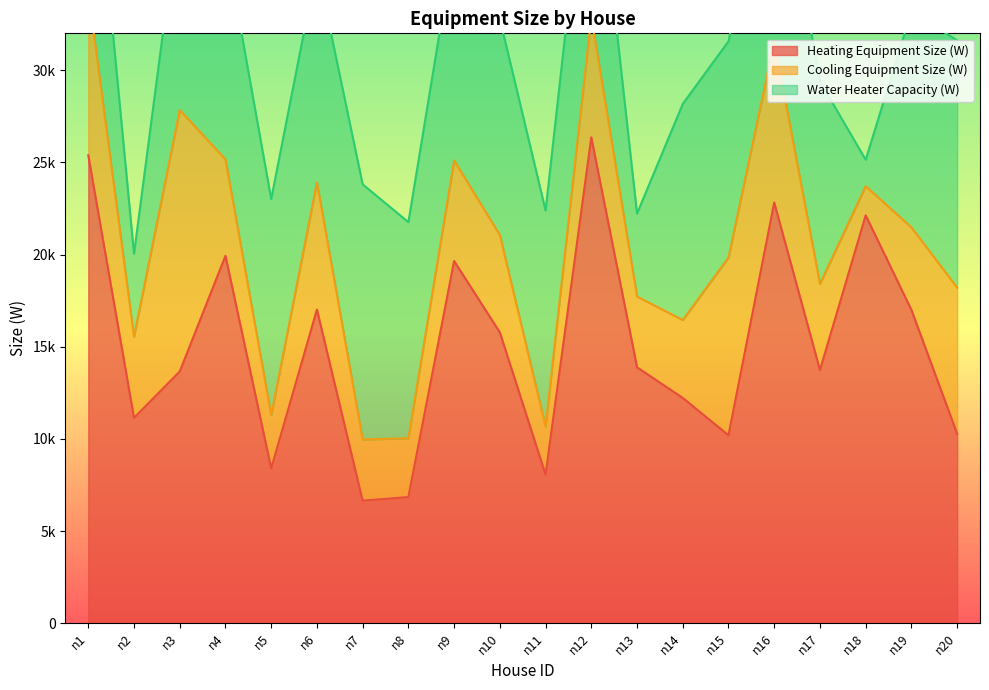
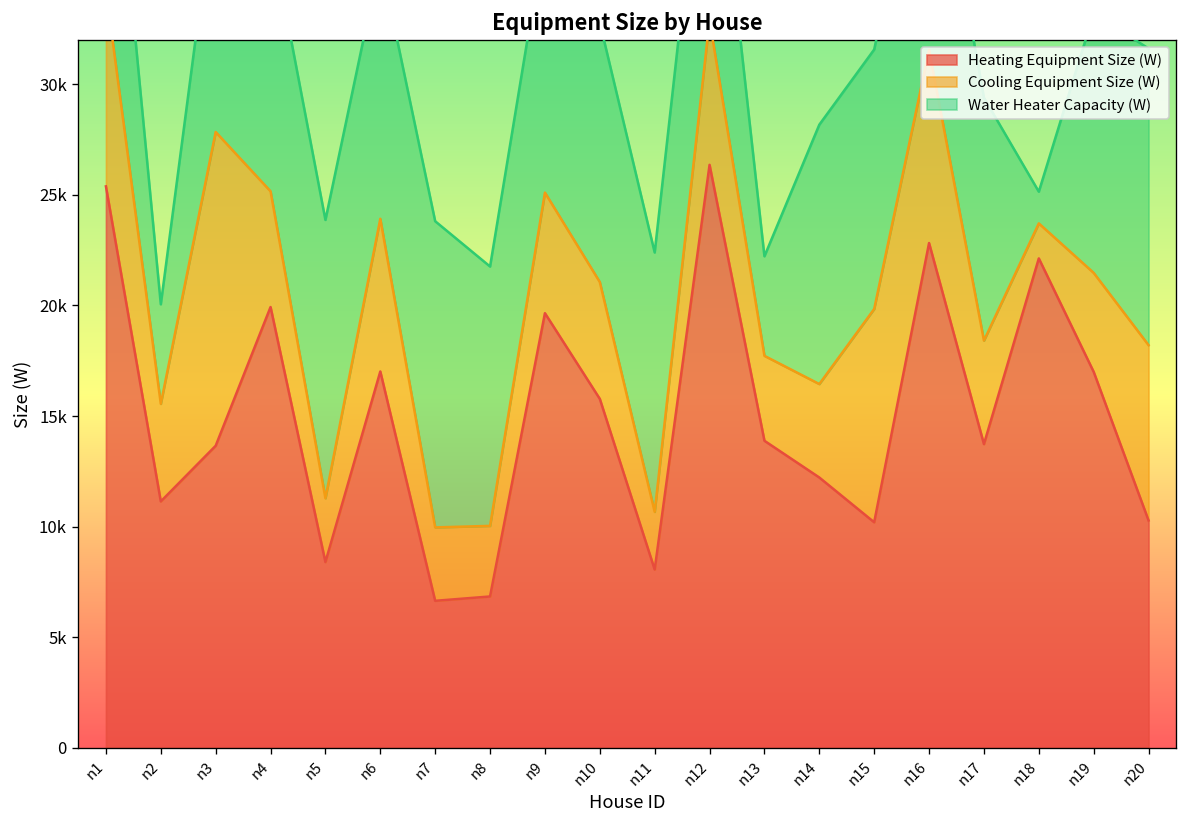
  {
    "Heating Equipment Size (W)": {
      "n1": 25400,
      "n2": 11100,
      "n3": 13700,
      "n4": 19900,
      "n5": 8400,
      "n6": 17000,
      "n7": 6600,
      "n8": 6800,
      "n9": 19700,
      "n10": 15800,
      "n11": 8100,
      "n12": 26400,
      "n13": 13900,
      "n14": 12200,
      "n15": 10200,
      "n16": 22800,
      "n17": 13700,
      "n18": 22100,
      "n19": 17000,
      "n20": 10300
    },
    "Cooling Equipment Size (W)": {
      "n2": 4400,
      "n3": 14200,
      "n4": 5200,
      "n5": 2900,
      "n6": 6900,
      "n7": 3300,
      "n8": 3200,
      "n9": 5500,
      "n10": 5300,
      "n11": 2600,
      "n13": 3800,
      "n14": 4200,
      "n15": 9600,
      "n17": 4700,
      "n18": 1600,
      "n19": 4500,
      "n20": 7900
    },
    "Water Heater Capacity (W)": {
      "n2": 4500,
-     "n5": 11700,
+     "n5": 12600,
      "n7": 13800,
      "n8": 11700,
      "n11": 11700,
      "n13": 4500,
      "n14": 11700,
      "n15": 11700,
      "n18": 1400
    }
  }
